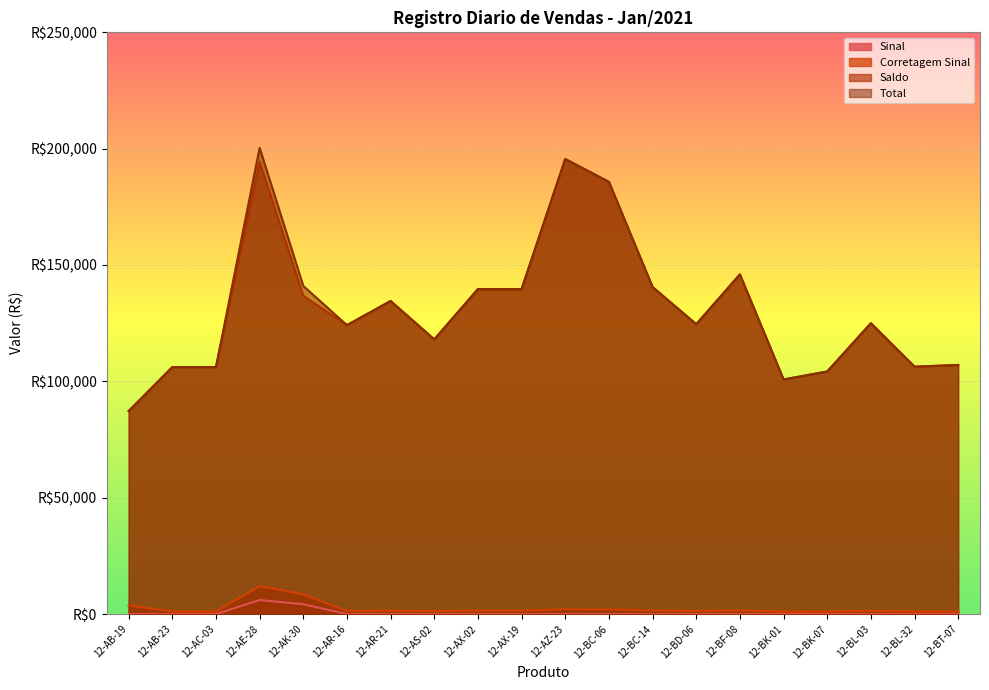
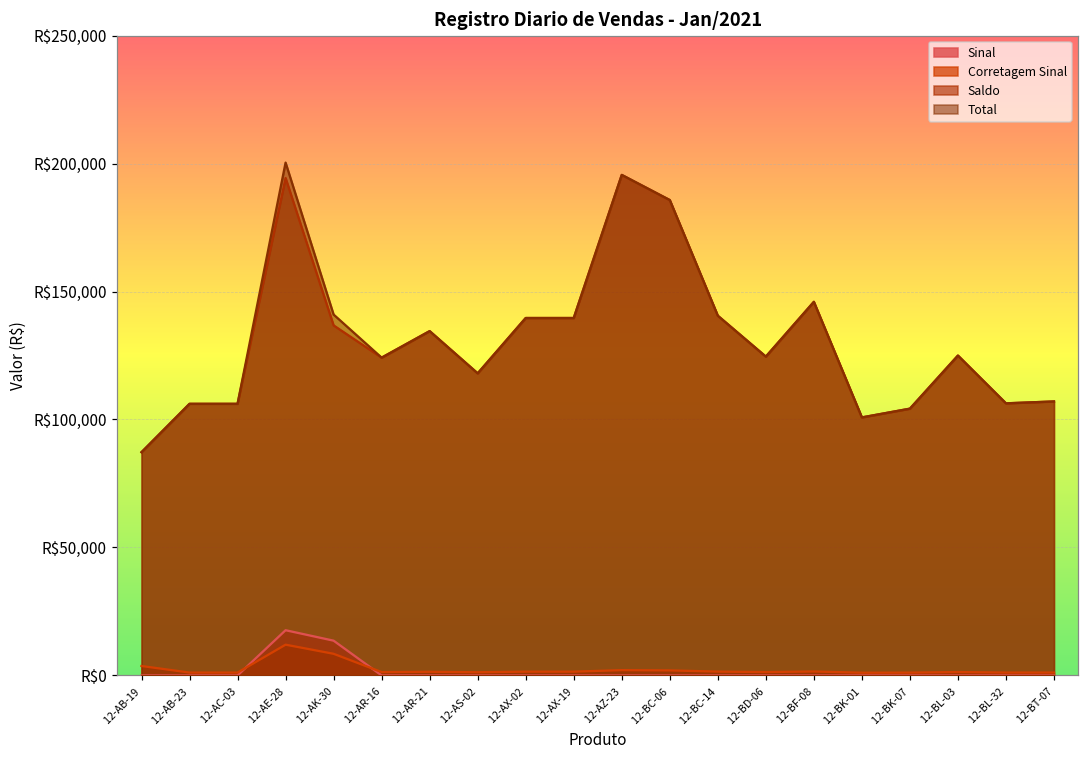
  {
    "Sinal": {
      "12-AB-19": "R$0",
      "12-AB-23": "R$0",
      "12-AC-03": "R$0",
-     "12-AE-28": "R$6,000",
-     "12-AK-30": "R$4,000",
+     "12-AE-28": "R$18,000",
+     "12-AK-30": "R$14,000",
      "12-AR-16": "R$0",
      "12-AR-21": "R$0",
      "12-AS-02": "R$0",
      "12-AX-02": "R$0",
      "12-AX-19": "R$0",
      "12-AZ-23": "R$0",
      "12-BC-06": "R$0",
      "12-BC-14": "R$0",
      "12-BD-06": "R$0",
      "12-BF-08": "R$0",
      "12-BL-03": "R$0",
      "12-BL-32": "R$0",
      "12-BT-07": "R$0"
    }
  }
